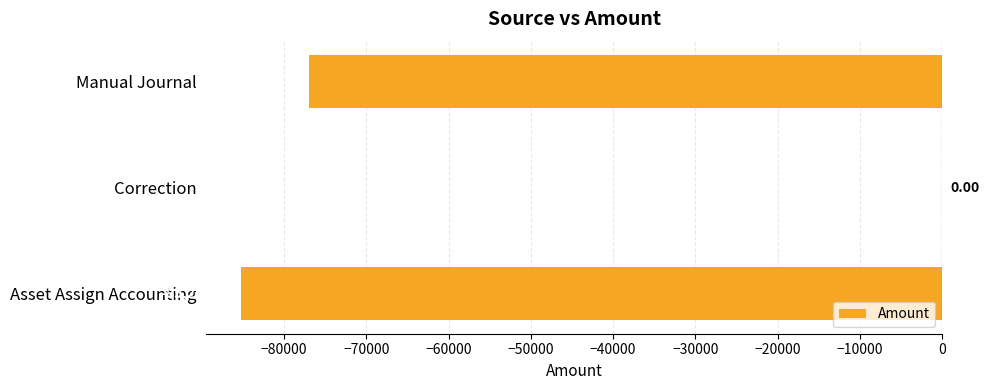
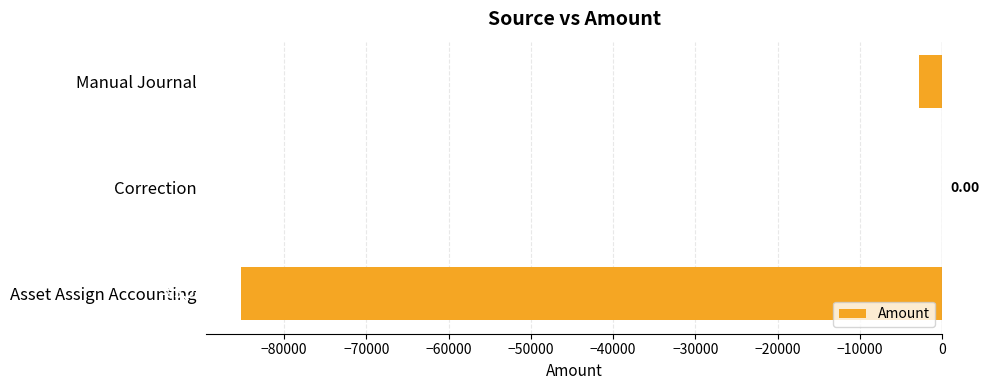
  {
-   "Manual Journal": -77000,
+   "Manual Journal": -3000,
    "Asset Assign Accounting": -85000
  }
